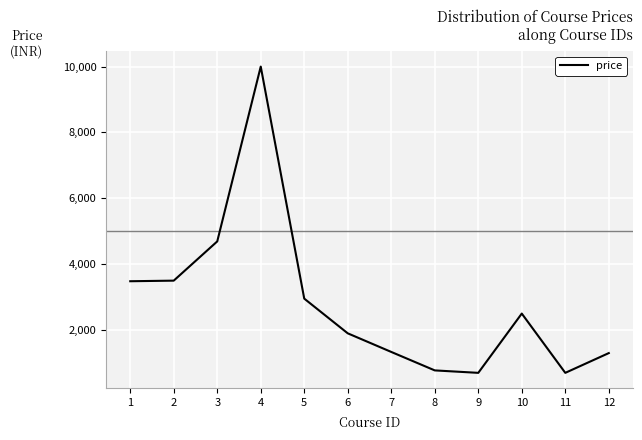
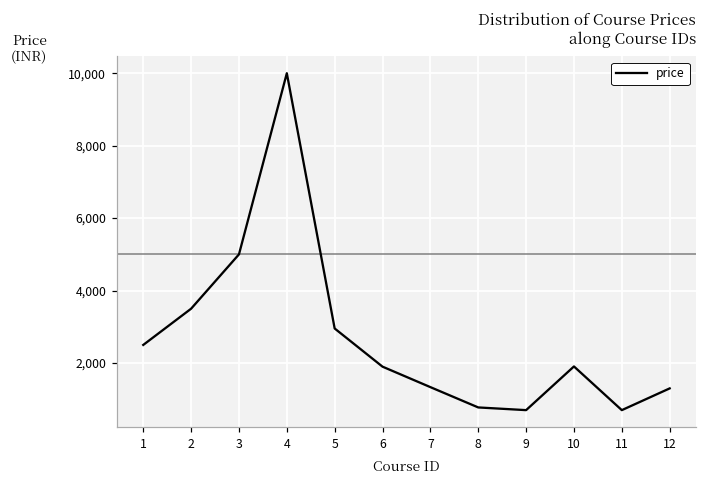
  {
-   "1": "3,500",
+   "1": "2,500",
    "2": "3,500",
-   "3": "4,700",
+   "3": "5,000",
    "4": "10,000",
    "5": "3,000",
    "6": "1,900",
    "7": "1,300",
    "8": "800",
    "9": "700",
-   "10": "2,500",
+   "10": "1,900",
    "11": "700",
    "12": "1,300"
  }
